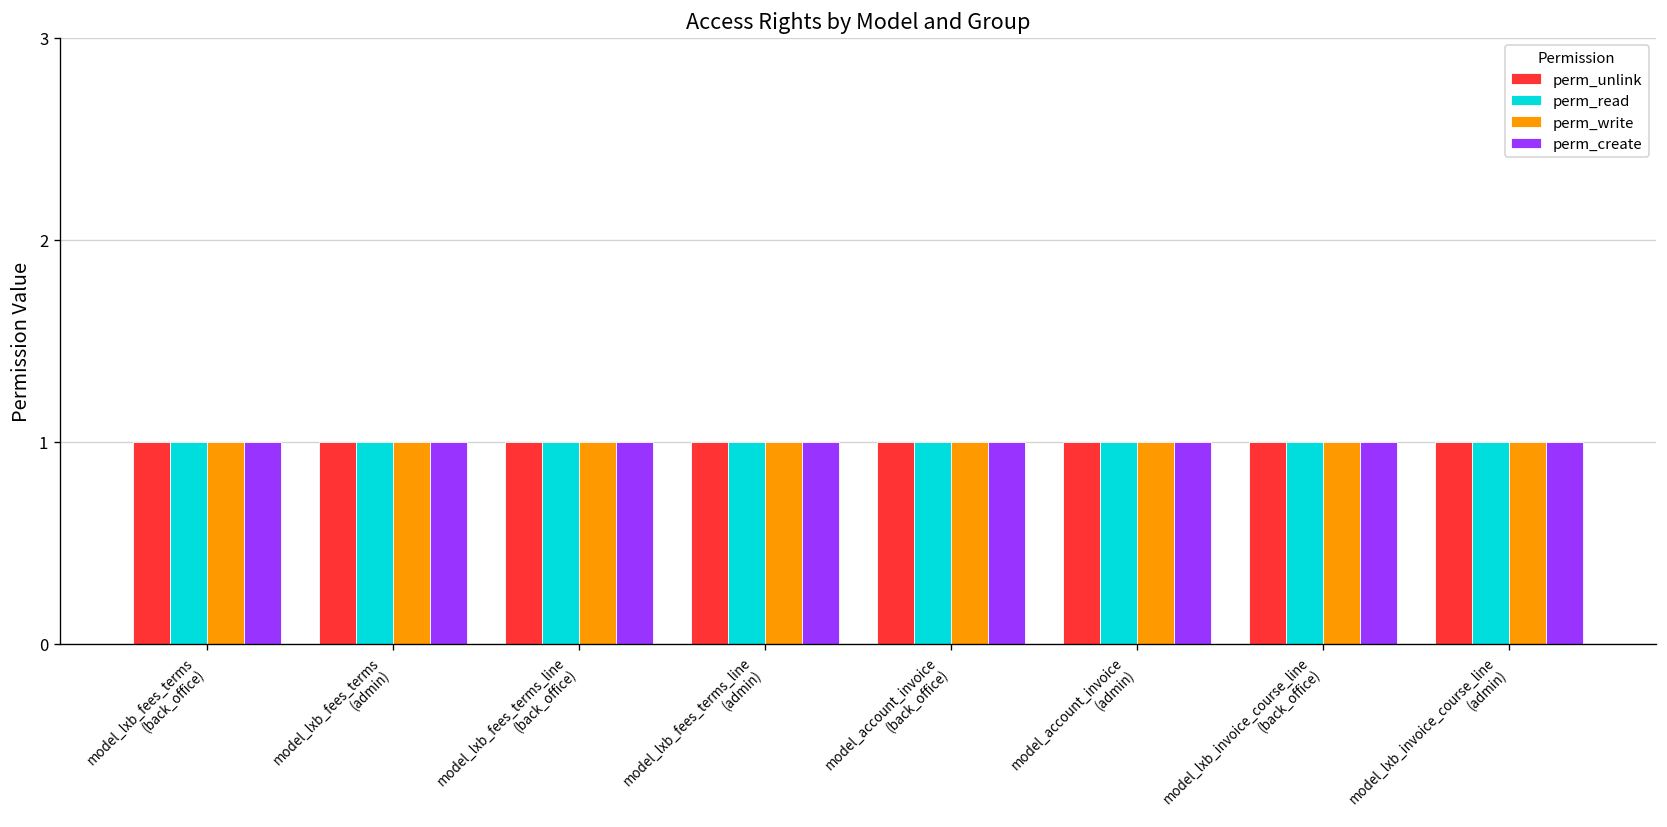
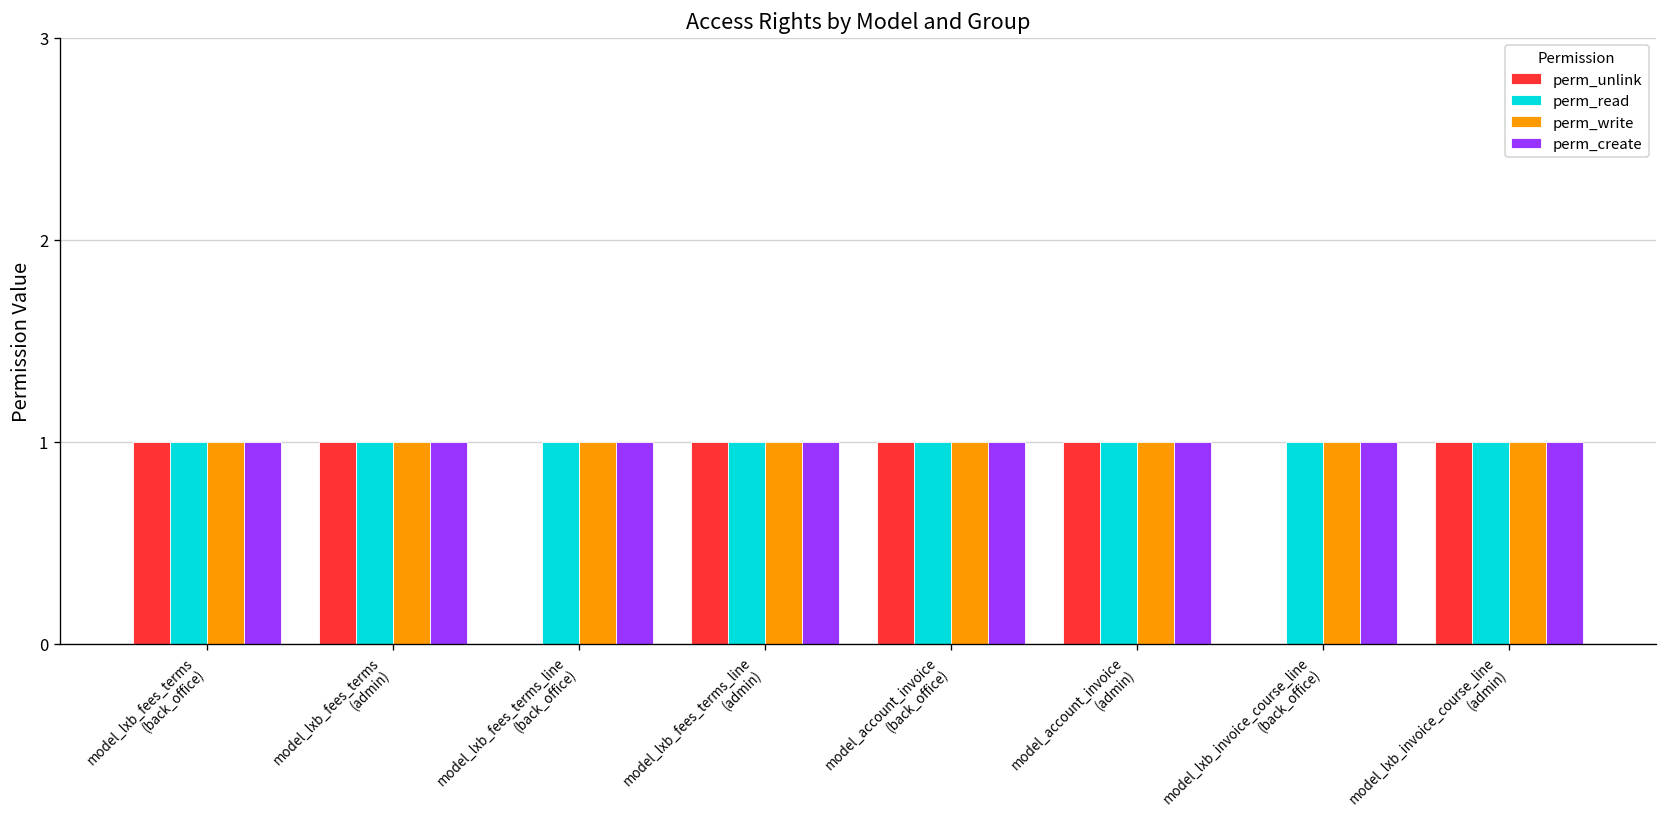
  {
    "perm_unlink": {
      "model_lxb_fees_terms (back_office)": 1,
      "model_lxb_fees_terms (admin)": 1,
-     "model_lxb_fees_terms_line (back_office)": 1,
+     "model_lxb_fees_terms_line (back_office)": 0,
      "model_lxb_fees_terms_line (admin)": 1,
      "model_account_invoice (back_office)": 1,
      "model_account_invoice (admin)": 1,
-     "model_lxb_invoice_course_line (back_office)": 1,
+     "model_lxb_invoice_course_line (back_office)": 0,
      "model_lxb_invoice_course_line (admin)": 1
    },
    "perm_read": {
      "model_lxb_fees_terms (back_office)": 1,
      "model_lxb_fees_terms (admin)": 1,
      "model_lxb_fees_terms_line (back_office)": 1,
      "model_lxb_fees_terms_line (admin)": 1,
      "model_account_invoice (back_office)": 1,
      "model_account_invoice (admin)": 1,
      "model_lxb_invoice_course_line (back_office)": 1,
      "model_lxb_invoice_course_line (admin)": 1
    },
    "perm_write": {
      "model_lxb_fees_terms (back_office)": 1,
      "model_lxb_fees_terms (admin)": 1,
      "model_lxb_fees_terms_line (back_office)": 1,
      "model_lxb_fees_terms_line (admin)": 1,
      "model_account_invoice (back_office)": 1,
      "model_account_invoice (admin)": 1,
      "model_lxb_invoice_course_line (back_office)": 1,
      "model_lxb_invoice_course_line (admin)": 1
    },
    "perm_create": {
      "model_lxb_fees_terms (back_office)": 1,
      "model_lxb_fees_terms (admin)": 1,
      "model_lxb_fees_terms_line (back_office)": 1,
      "model_lxb_fees_terms_line (admin)": 1,
      "model_account_invoice (back_office)": 1,
      "model_account_invoice (admin)": 1,
      "model_lxb_invoice_course_line (back_office)": 1,
      "model_lxb_invoice_course_line (admin)": 1
    }
  }
